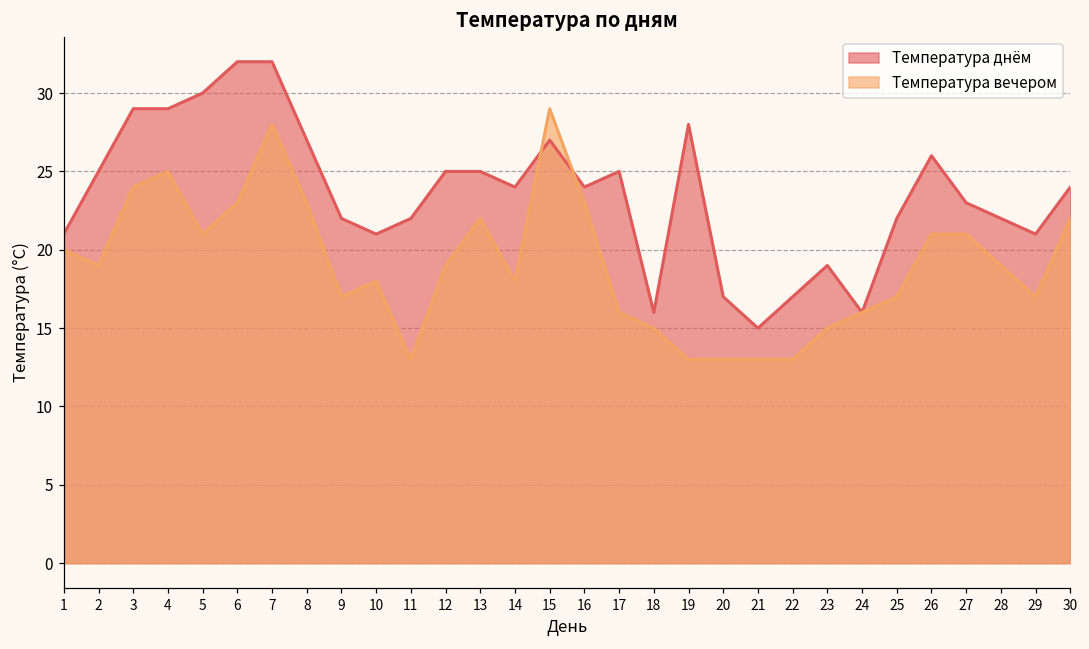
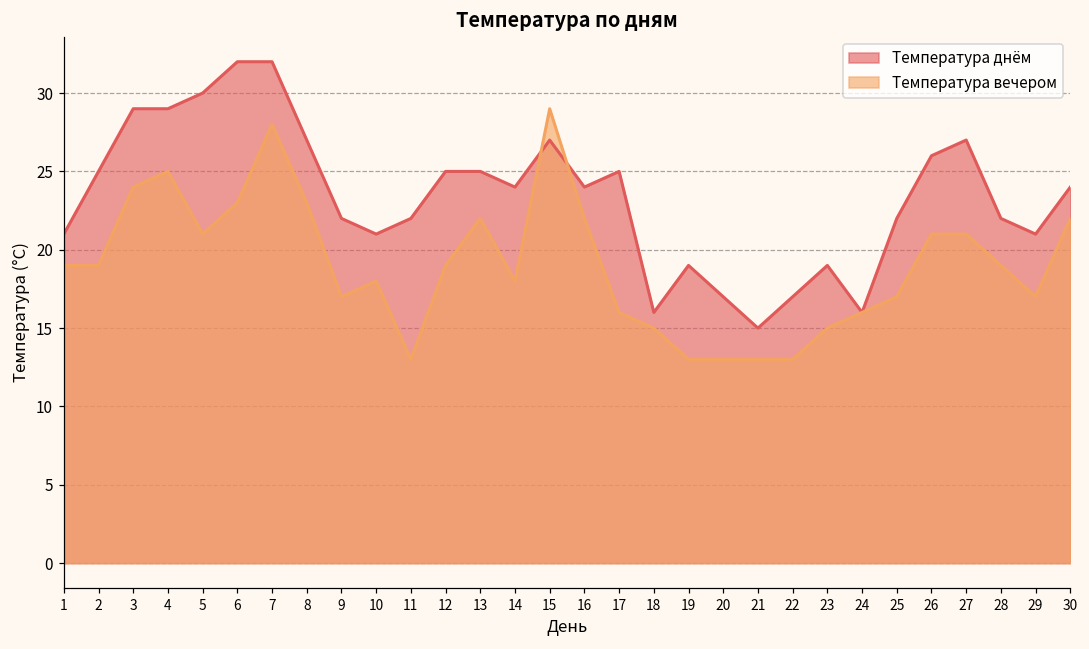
  {
    "Температура днём": {
      "1": 21,
      "2": 25,
      "3": 29,
      "4": 29,
      "5": 30,
      "6": 32,
      "7": 32,
      "8": 27,
      "9": 22,
      "10": 21,
      "11": 22,
      "12": 25,
      "13": 25,
      "14": 24,
      "15": 27,
      "16": 24,
      "17": 25,
      "18": 16,
-     "19": 28,
+     "19": 19,
      "20": 17,
      "21": 15,
      "22": 17,
      "23": 19,
      "25": 22,
      "26": 26,
-     "27": 23,
+     "27": 27,
      "28": 22,
      "29": 21,
      "30": 24
    },
    "Температура вечером": {
-     "1": 20,
+     "1": 19,
      "2": 19,
      "3": 24,
      "4": 25,
      "5": 21,
      "6": 23,
      "7": 28,
      "8": 23,
      "9": 17,
      "10": 18,
      "11": 13,
      "12": 19,
      "13": 22,
      "14": 18,
      "15": 29,
-     "16": 23,
+     "16": 22,
      "17": 16,
      "18": 15,
      "19": 13,
      "20": 13,
      "21": 13,
      "22": 13,
      "23": 15,
      "25": 17,
      "26": 21,
      "27": 21,
      "28": 19,
      "29": 17,
      "30": 22
    }
  }
